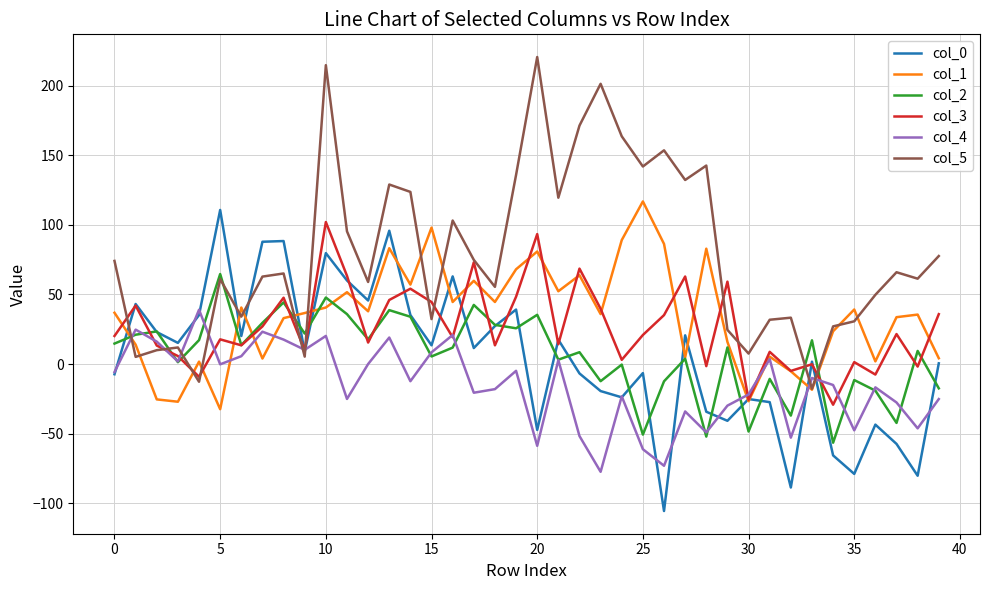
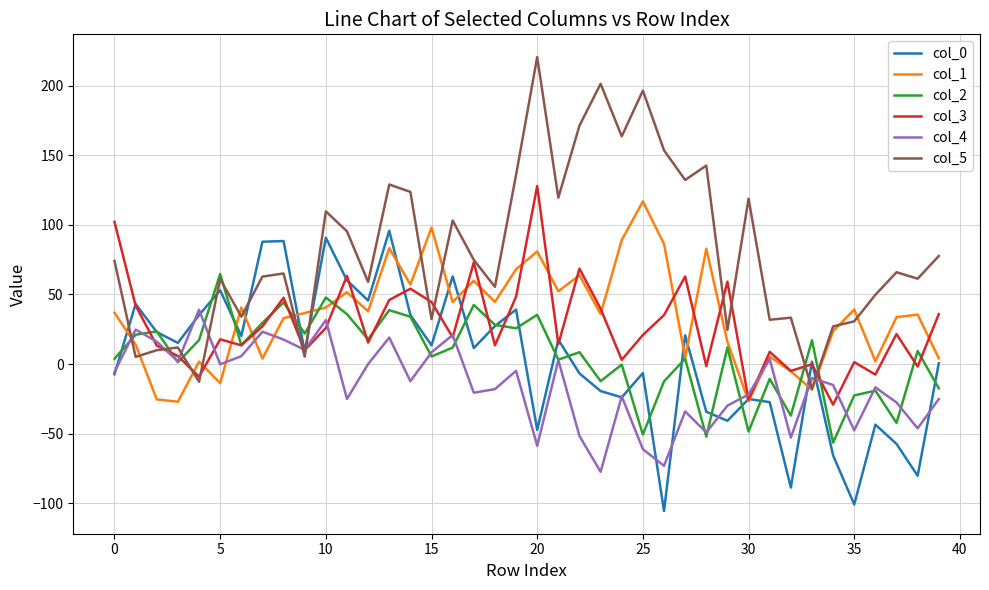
  {
    "col_0": {
-     "5": 111,
-     "10": 80,
+     "5": 53,
+     "10": 91,
      "15": 13,
      "20": -47,
      "25": -7,
-     "35": -79
+     "35": -101
    },
    "col_1": {
      "0": 37,
-     "5": -32,
+     "5": -14,
      "10": 41,
      "15": 98,
      "20": 81,
      "25": 117,
      "35": 39
    },
    "col_2": {
-     "0": 15,
+     "0": 4,
      "5": 65,
      "10": 48,
      "15": 5,
      "20": 35,
      "25": -51,
      "30": -49,
-     "35": -11
+     "35": -23
    },
    "col_3": {
-     "0": 20,
+     "0": 102,
      "5": 18,
-     "10": 102,
+     "10": 26,
      "15": 45,
-     "20": 93,
+     "20": 128,
      "25": 21,
      "35": 1
    },
    "col_4": {
      "5": 0,
-     "10": 20,
+     "10": 32,
      "15": 8,
      "20": -59,
      "25": -61,
      "30": -22,
      "35": -48
    },
    "col_5": {
      "0": 74,
      "5": 61,
-     "10": 215,
+     "10": 110,
      "15": 32,
      "20": 221,
-     "25": 142,
-     "30": 8,
+     "25": 197,
+     "30": 119,
      "35": 31
    }
  }
